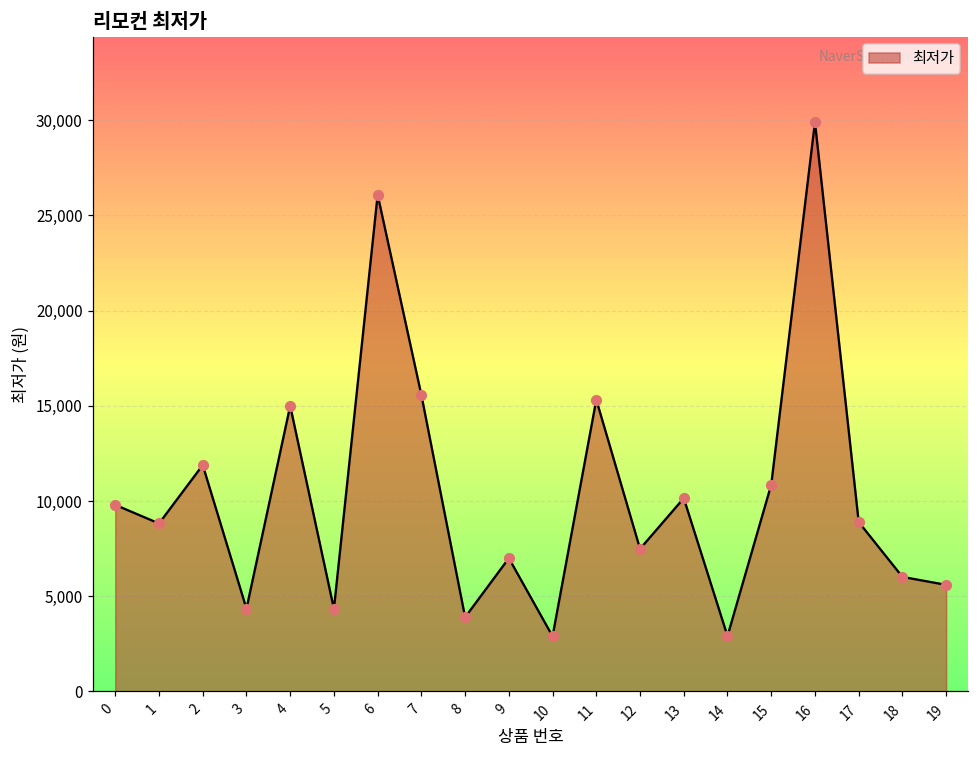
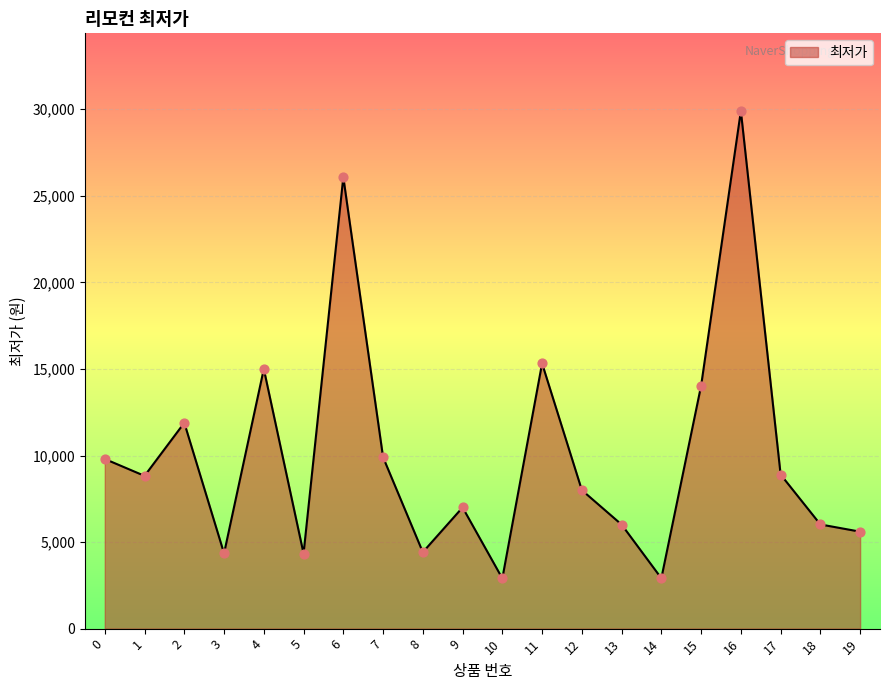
  {
    "0": "9,800",
    "1": "8,800",
    "2": "11,900",
    "3": "4,300",
    "4": "15,000",
    "5": "4,300",
    "6": "26,100",
-   "7": "15,600",
-   "8": "3,900",
+   "7": "9,900",
+   "8": "4,400",
    "9": "7,000",
    "10": "2,900",
    "11": "15,300",
-   "12": "7,500",
-   "13": "10,200",
+   "12": "8,000",
+   "13": "6,000",
    "14": "2,900",
-   "15": "10,900",
+   "15": "14,000",
    "16": "29,900",
    "17": "8,900",
    "18": "6,000",
    "19": "5,600"
  }
